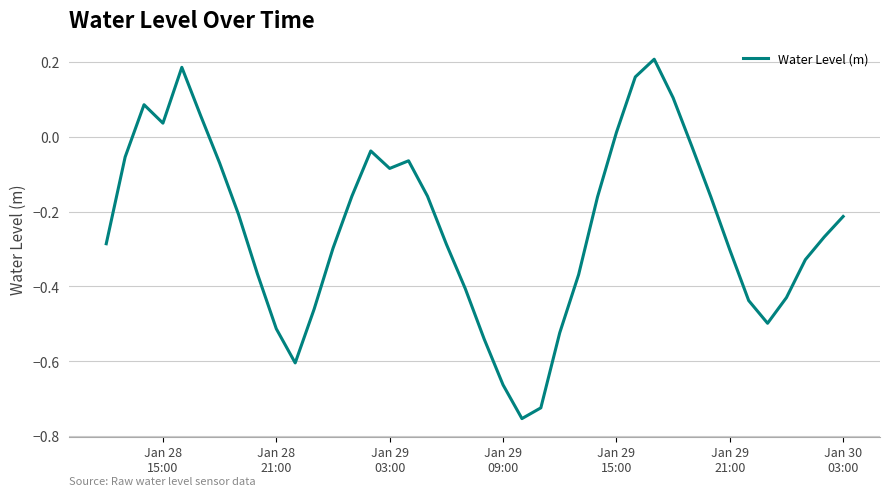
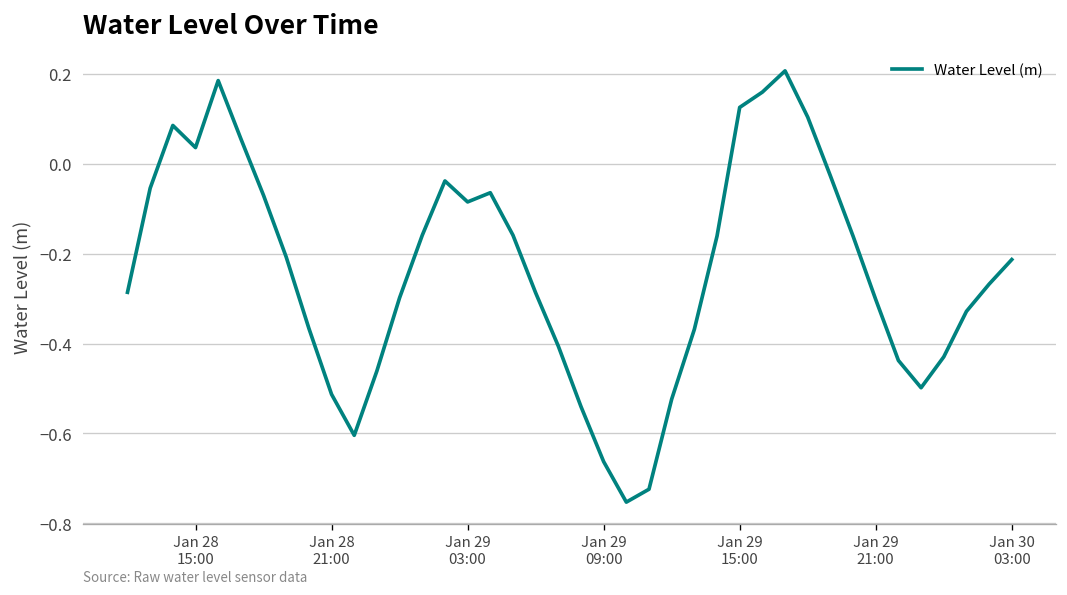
  {
    "Jan 28 15:00": 0.04,
    "Jan 28 21:00": -0.51,
    "Jan 29 03:00": -0.09,
    "Jan 29 09:00": -0.66,
-   "Jan 29 15:00": 0.01,
+   "Jan 29 15:00": 0.13,
    "Jan 29 21:00": -0.30,
    "Jan 30 03:00": -0.21
  }
